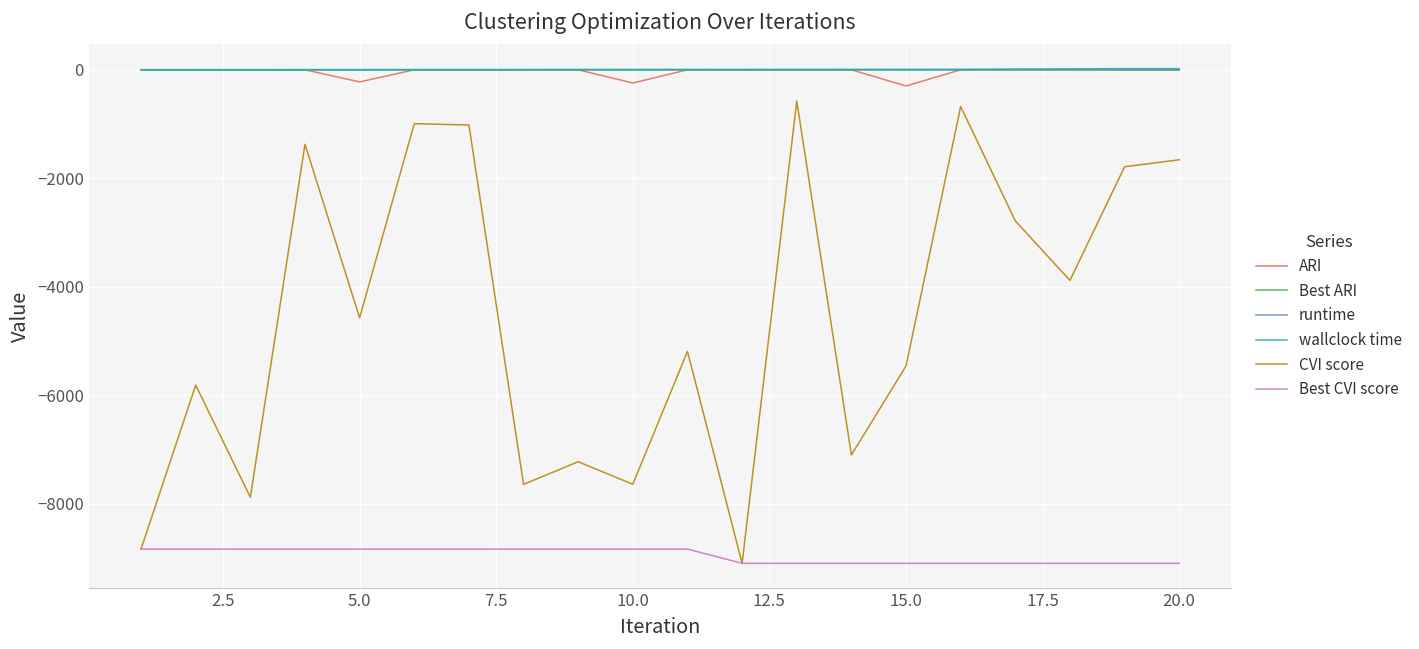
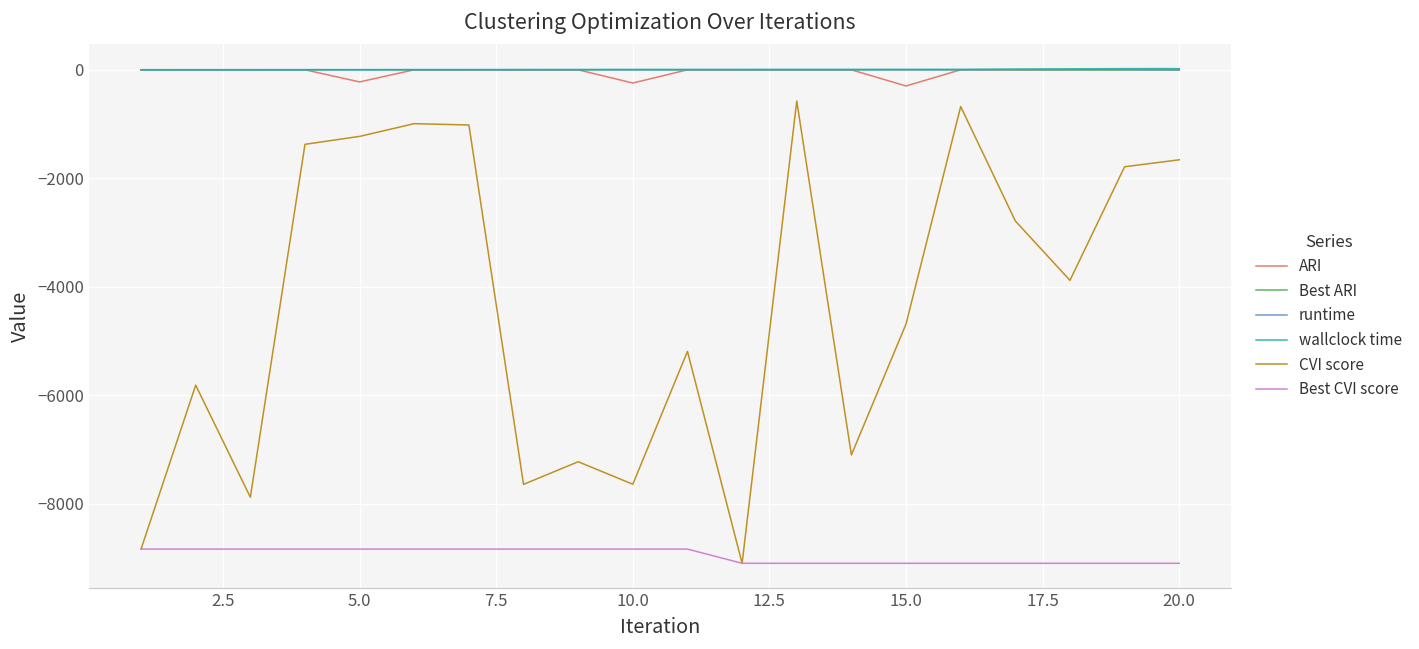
  {
    "ARI": {
      "5.0": -200,
      "10.0": -200,
      "15.0": -300
    },
    "CVI score": {
-     "5.0": -4600,
+     "5.0": -1200,
      "10.0": -7600,
-     "15.0": -5500,
+     "15.0": -4700,
      "20.0": -1700
    },
    "Best CVI score": {
      "5.0": -8800,
      "10.0": -8800,
      "15.0": -9100,
      "20.0": -9100
    }
  }
